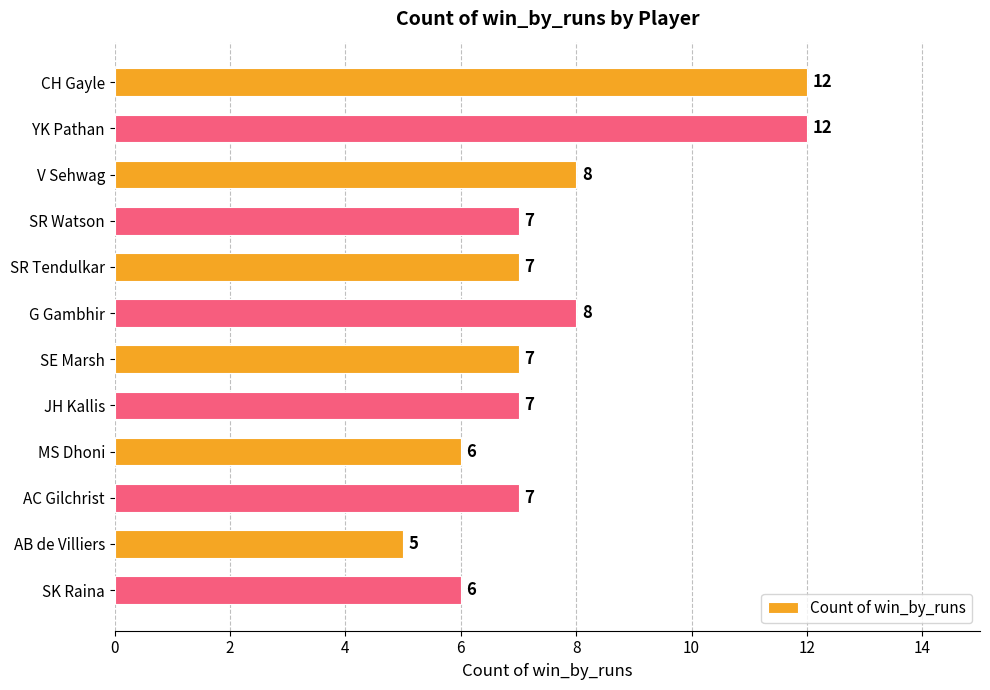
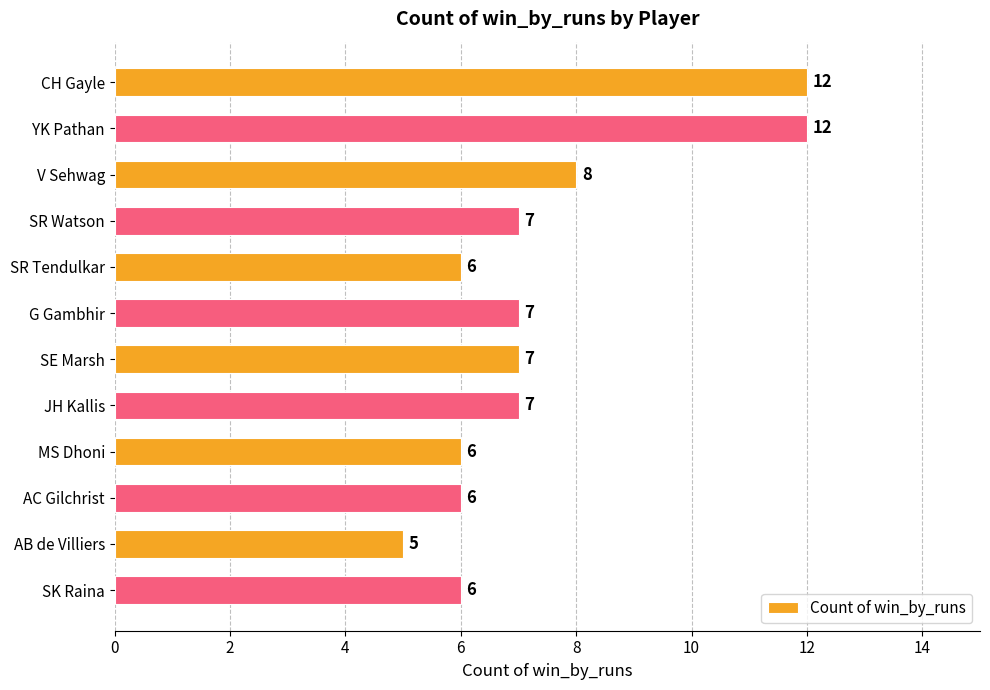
  {
    "CH Gayle": 12,
    "YK Pathan": 12,
    "V Sehwag": 8,
    "SR Watson": 7,
-   "SR Tendulkar": 7,
-   "G Gambhir": 8,
+   "SR Tendulkar": 6,
+   "G Gambhir": 7,
    "SE Marsh": 7,
    "JH Kallis": 7,
    "MS Dhoni": 6,
-   "AC Gilchrist": 7,
+   "AC Gilchrist": 6,
    "AB de Villiers": 5,
    "SK Raina": 6
  }
